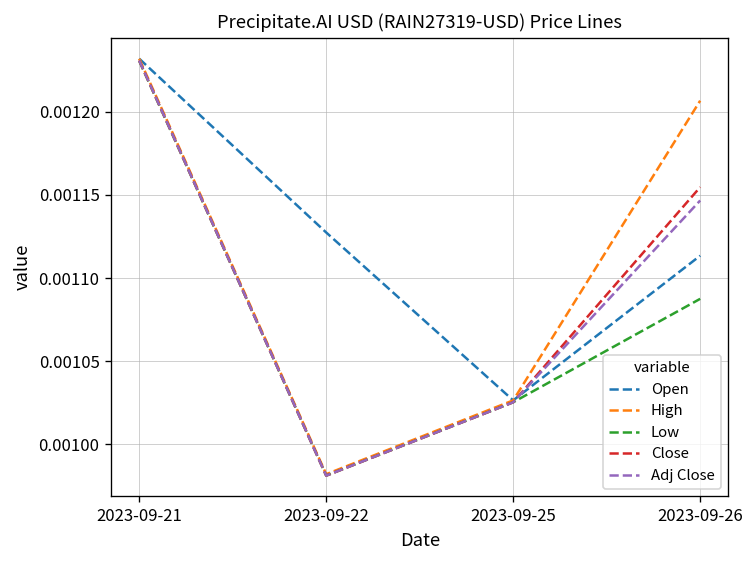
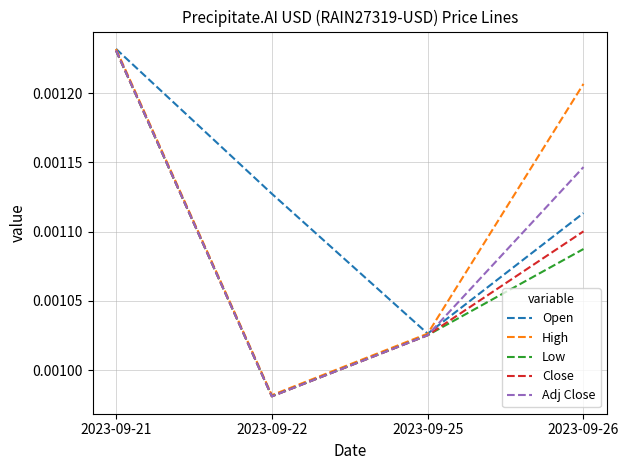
  {
    "Open": {
      "2023-09-22": 0.001127,
      "2023-09-26": 0.001113
    },
    "High": {
      "2023-09-26": 0.001207
    },
    "Low": {
      "2023-09-26": 0.001087
    },
    "Close": {
-     "2023-09-26": 0.001155
+     "2023-09-26": 0.001100
    },
    "Adj Close": {
      "2023-09-26": 0.001147
    }
  }
